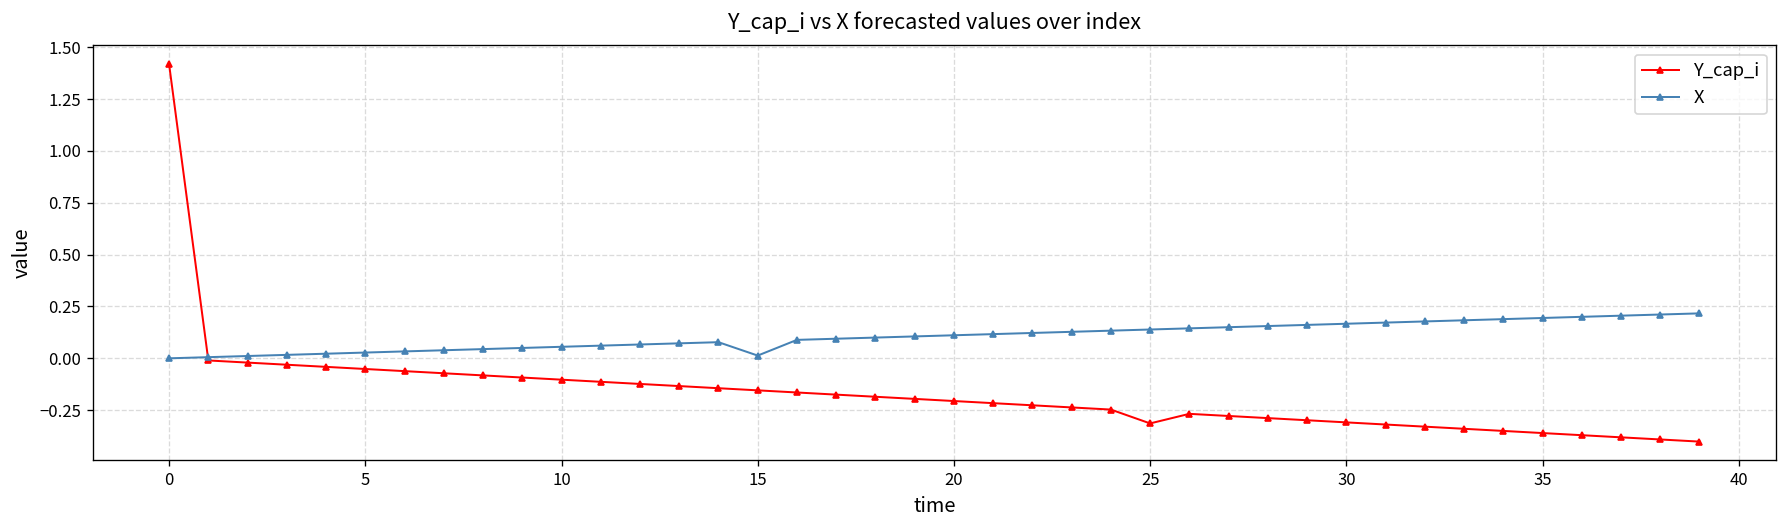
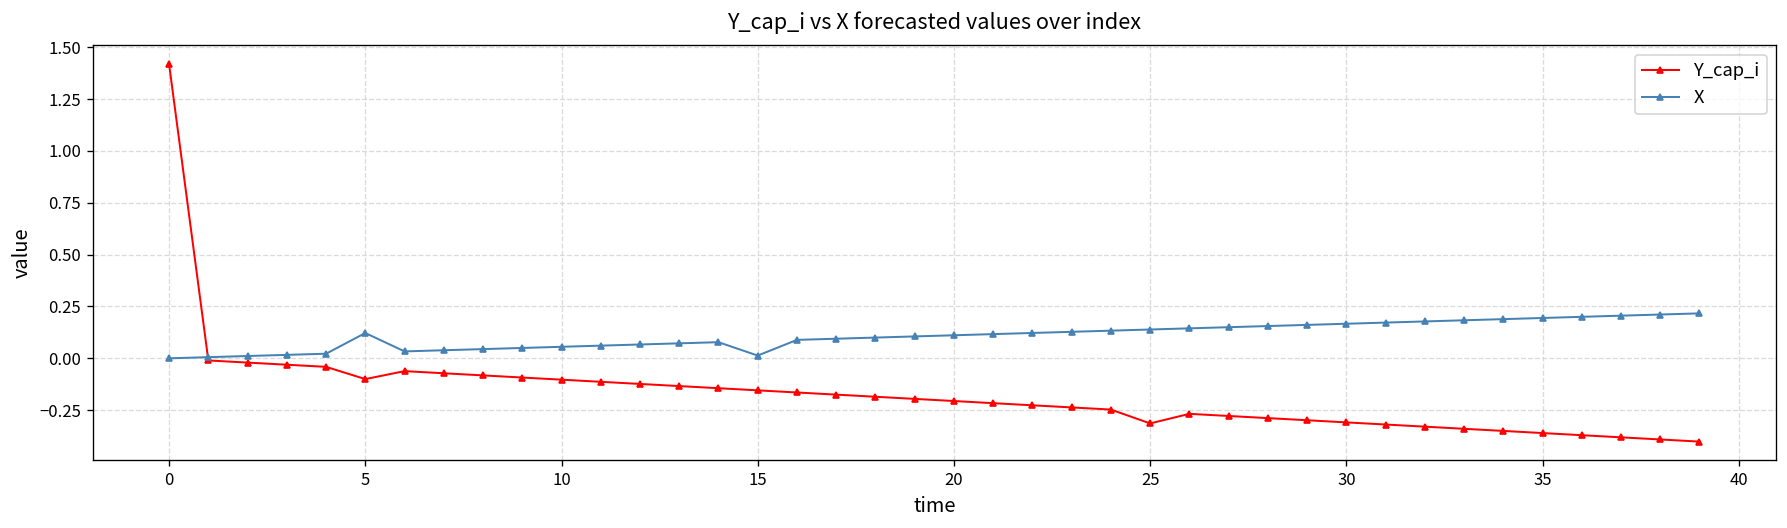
  {
    "Y_cap_i": {
      "0": 1.42,
-     "5": -0.05,
+     "5": -0.10,
      "10": -0.10,
      "15": -0.15,
      "20": -0.21,
      "25": -0.31,
      "30": -0.31,
      "35": -0.36
    },
    "X": {
      "0": 0.00,
-     "5": 0.03,
+     "5": 0.12,
      "10": 0.06,
      "15": 0.01,
      "20": 0.11,
      "25": 0.14,
      "30": 0.17,
      "35": 0.19
    }
  }
